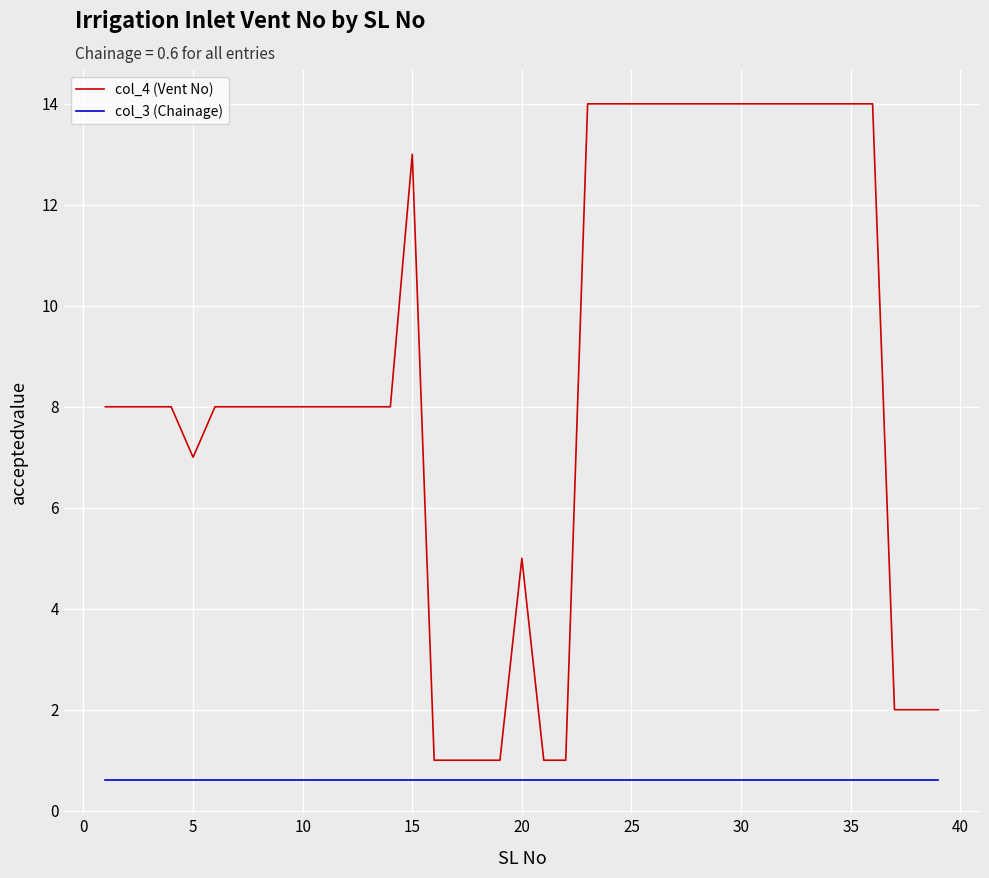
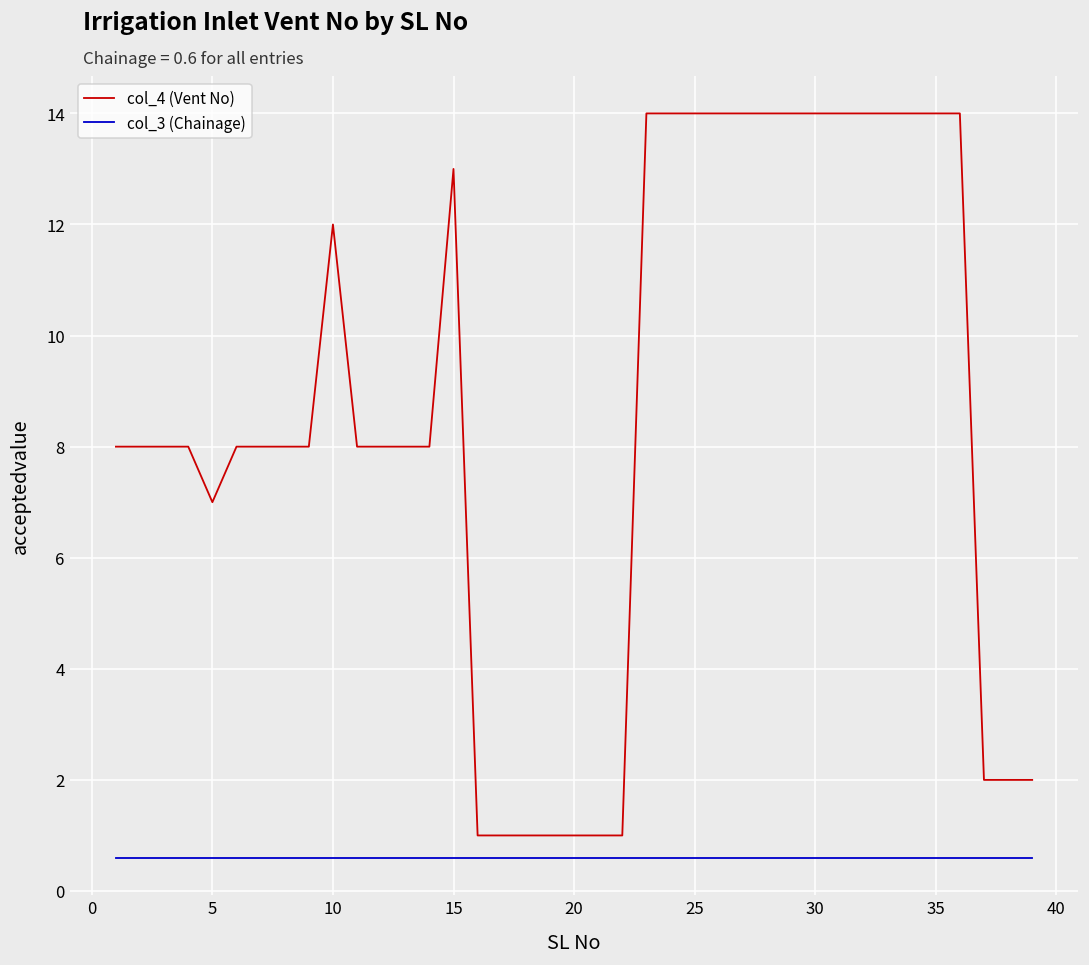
  {
    "col_4 (Vent No)": {
      "5": 7,
-     "10": 8,
+     "10": 12,
      "15": 13,
-     "20": 5,
+     "20": 1,
      "25": 14,
      "30": 14,
      "35": 14
    },
    "col_3 (Chainage)": {
      "5": 0.6,
      "10": 0.6,
      "15": 0.6,
      "20": 0.6,
      "25": 0.6,
      "30": 0.6,
      "35": 0.6
    }
  }
